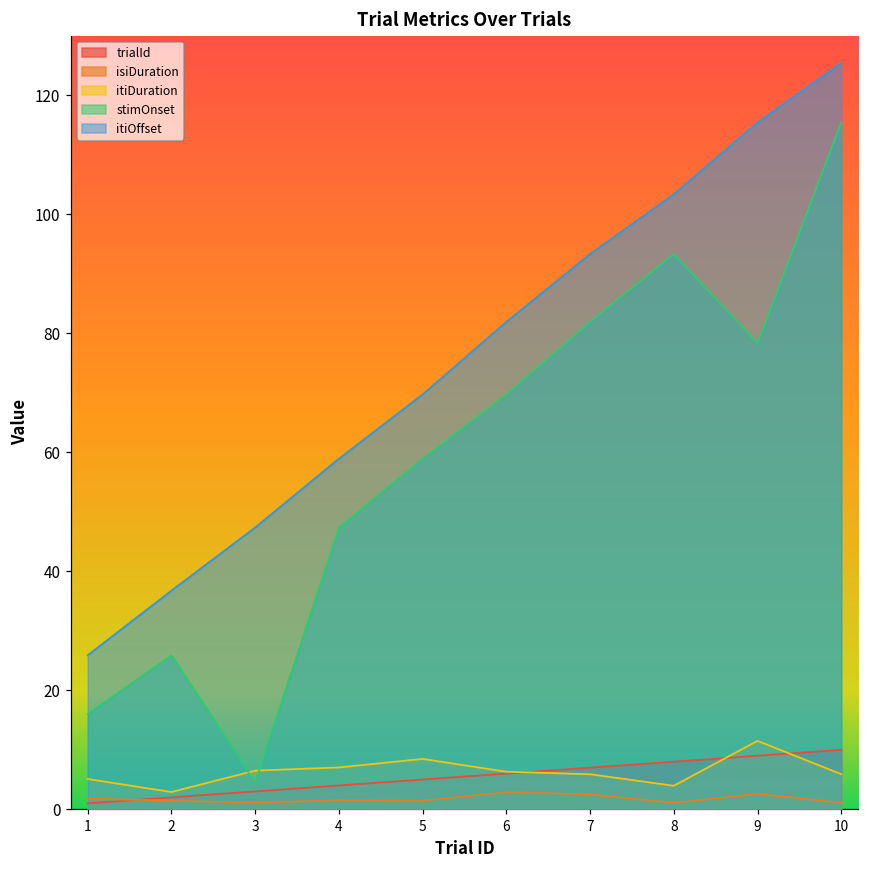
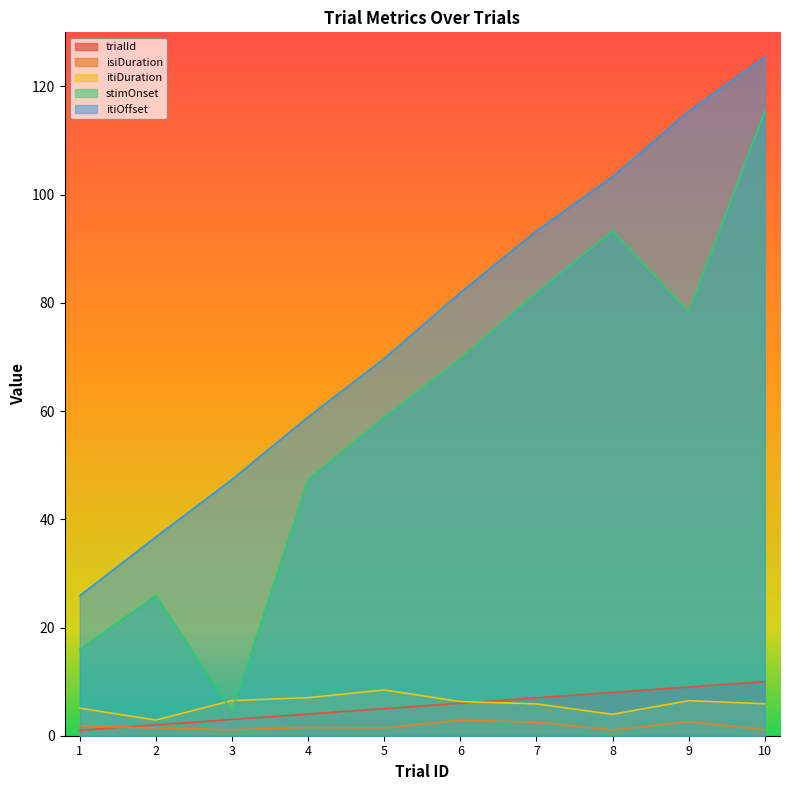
  {
    "itiDuration": {
      "1": 5,
      "2": 3,
      "3": 6,
      "4": 7,
      "5": 8,
      "7": 6,
      "8": 4,
-     "9": 11,
+     "9": 6,
      "10": 6
    },
    "stimOnset": {
      "1": 16,
      "2": 26,
      "3": 5,
      "4": 47,
      "5": 59,
      "6": 70,
      "7": 82,
      "8": 93,
      "9": 78,
      "10": 115
    },
    "itiOffset": {
      "1": 26,
      "2": 37,
      "3": 47,
      "4": 59,
      "5": 70,
      "6": 82,
      "7": 93,
      "8": 103,
      "9": 115,
      "10": 125
    }
  }
